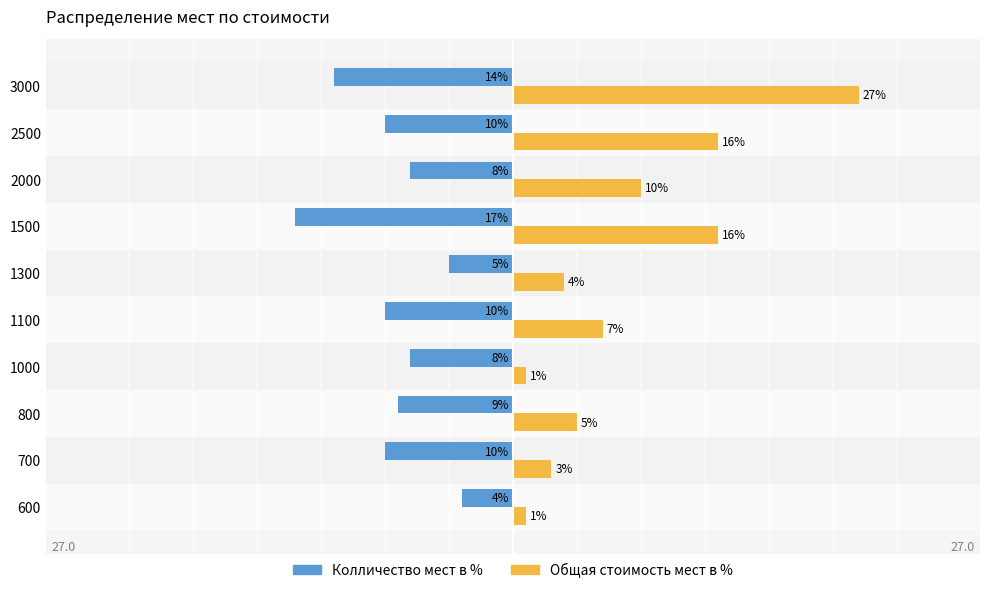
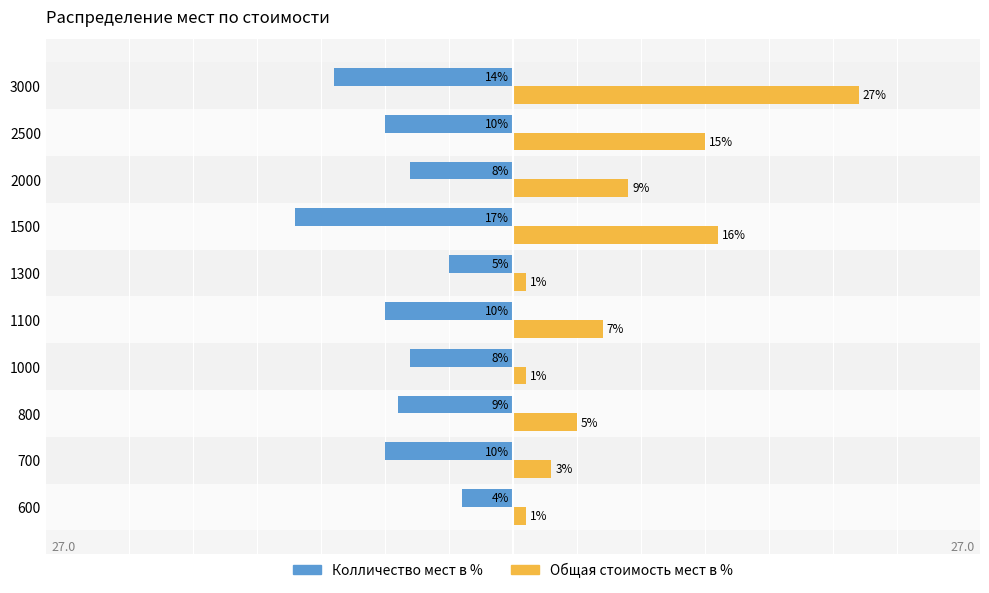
  {
    "Общая стоимость мест в %": {
      "3000": "27%",
-     "2500": "16%",
-     "2000": "10%",
+     "2500": "15%",
+     "2000": "9%",
      "1500": "16%",
-     "1300": "4%",
+     "1300": "1%",
      "1100": "7%",
      "1000": "1%",
      "800": "5%",
      "700": "3%",
      "600": "1%"
    }
  }
